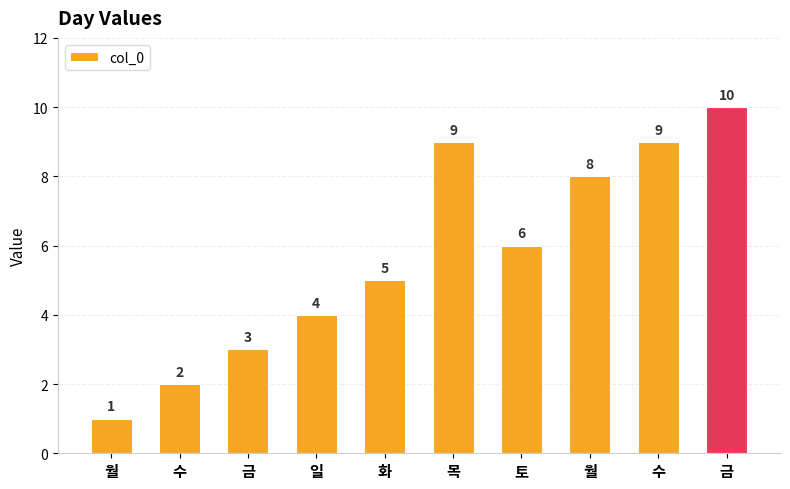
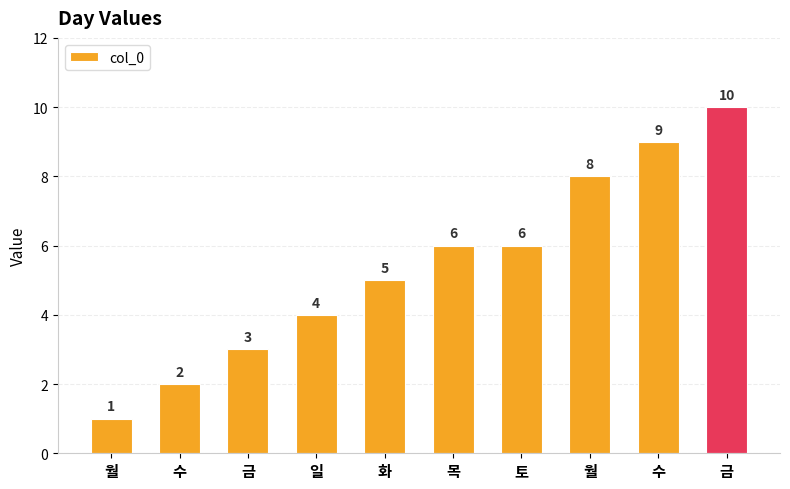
  {
    "일": 4,
    "화": 5,
-   "목": 9,
+   "목": 6,
    "토": 6
  }
